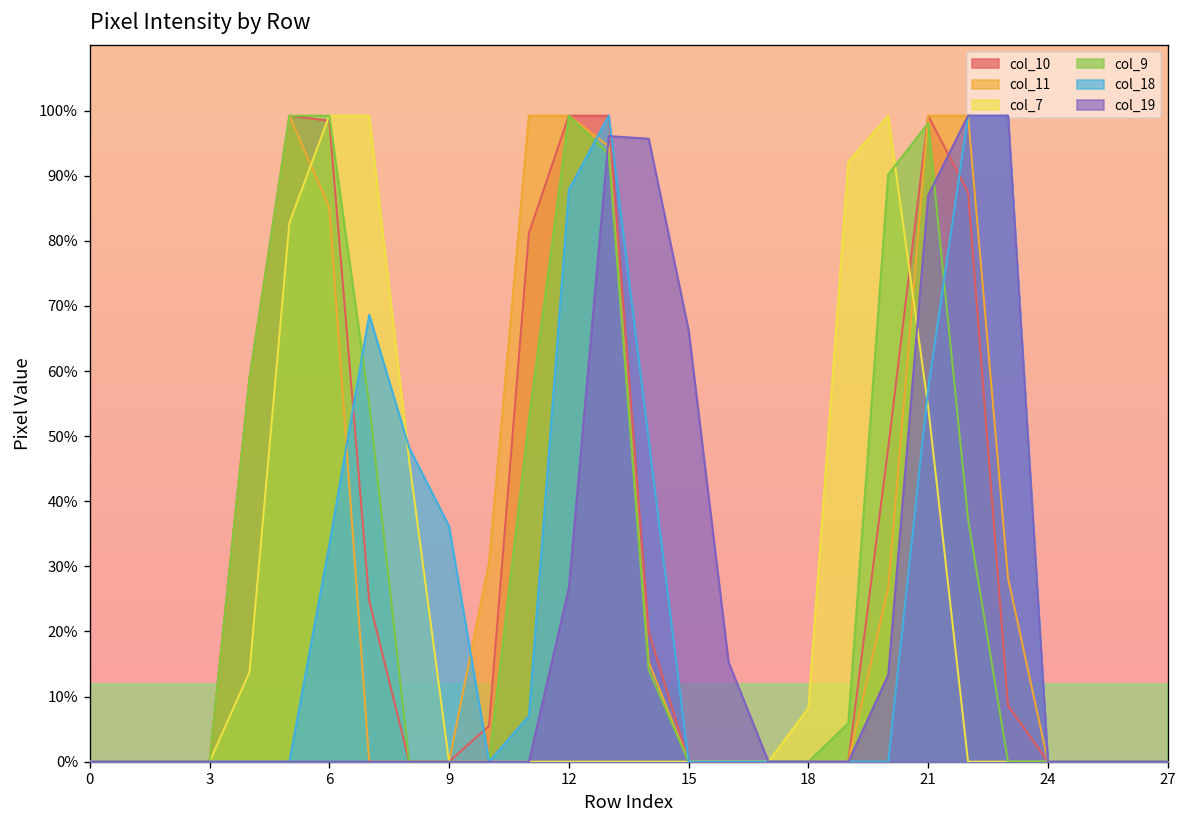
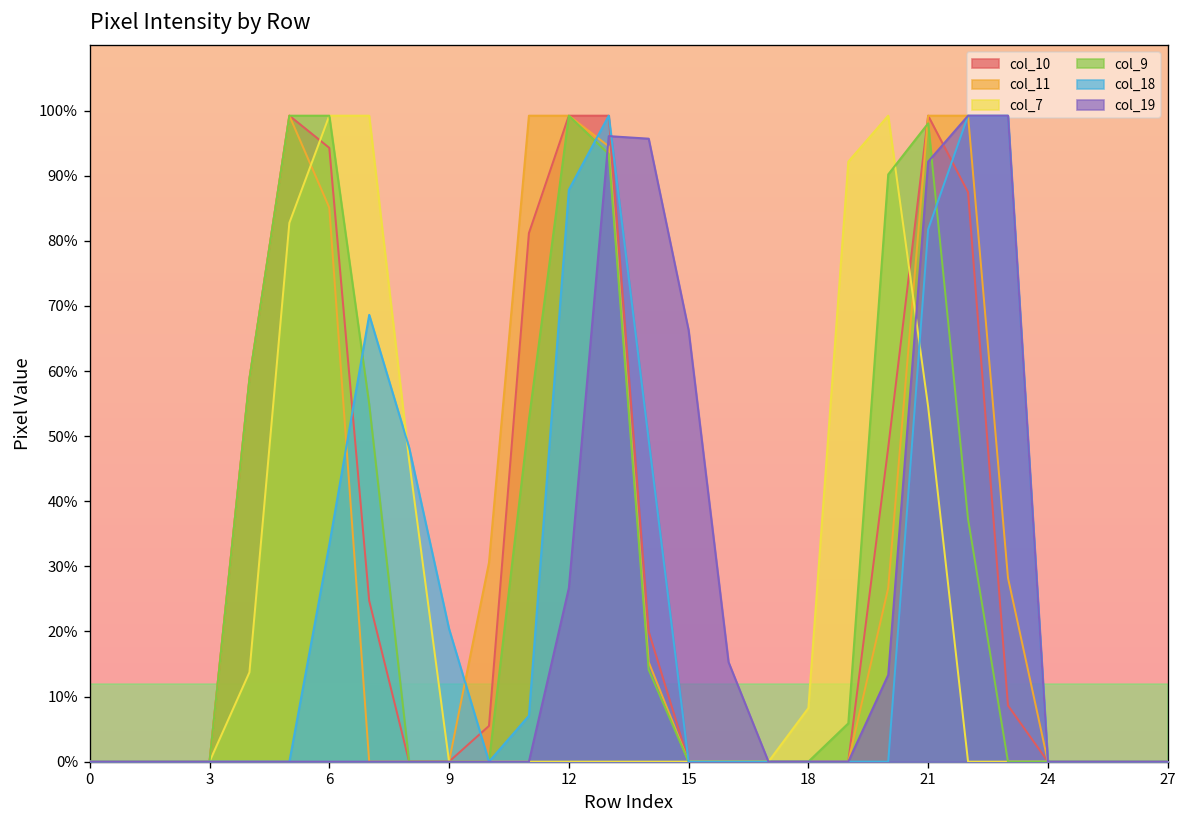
  {
    "col_10": {
-     "6": "98%"
+     "6": "94%"
    },
    "col_9": {
      "21": "98%"
    },
    "col_18": {
      "6": "33%",
-     "9": "36%",
+     "9": "20%",
      "12": "88%",
-     "21": "57%"
+     "21": "82%"
    },
    "col_19": {
      "12": "27%",
      "15": "66%",
-     "21": "87%"
+     "21": "92%"
    }
  }
